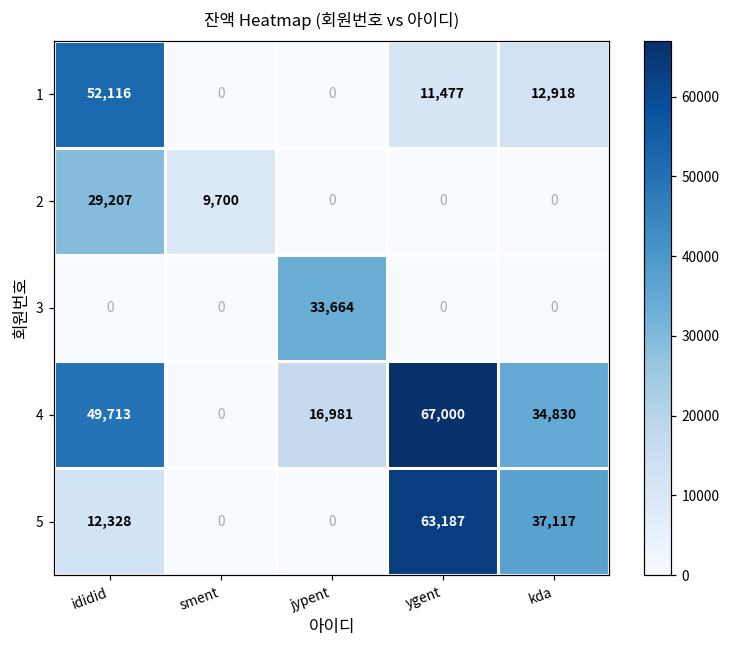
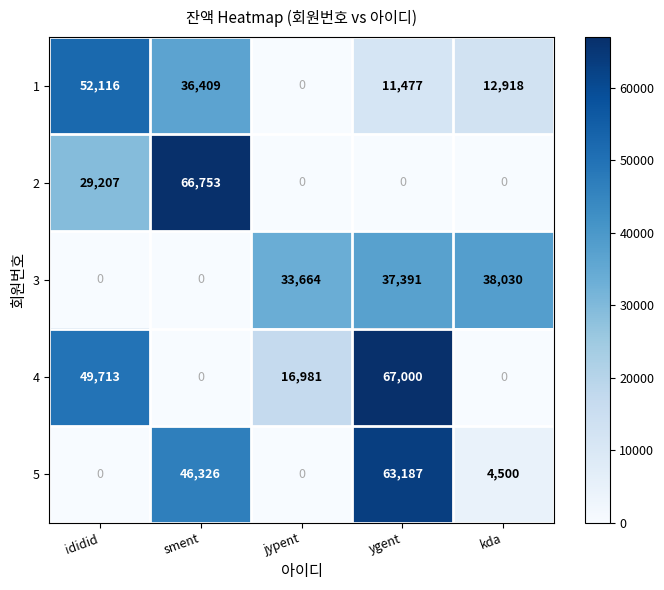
  {
    "1": {
      "ididid": "52,116",
-     "sment": "0",
+     "sment": "36,409",
      "jypent": "0",
      "ygent": "11,477",
      "kda": "12,918"
    },
    "2": {
      "ididid": "29,207",
-     "sment": "9,700",
+     "sment": "66,753",
      "jypent": "0",
      "ygent": "0",
      "kda": "0"
    },
    "3": {
      "ididid": "0",
      "sment": "0",
      "jypent": "33,664",
-     "ygent": "0",
-     "kda": "0"
+     "ygent": "37,391",
+     "kda": "38,030"
    },
    "4": {
      "ididid": "49,713",
      "sment": "0",
      "jypent": "16,981",
      "ygent": "67,000",
-     "kda": "34,830"
+     "kda": "0"
    },
    "5": {
-     "ididid": "12,328",
-     "sment": "0",
+     "ididid": "0",
+     "sment": "46,326",
      "jypent": "0",
      "ygent": "63,187",
-     "kda": "37,117"
+     "kda": "4,500"
    }
  }
